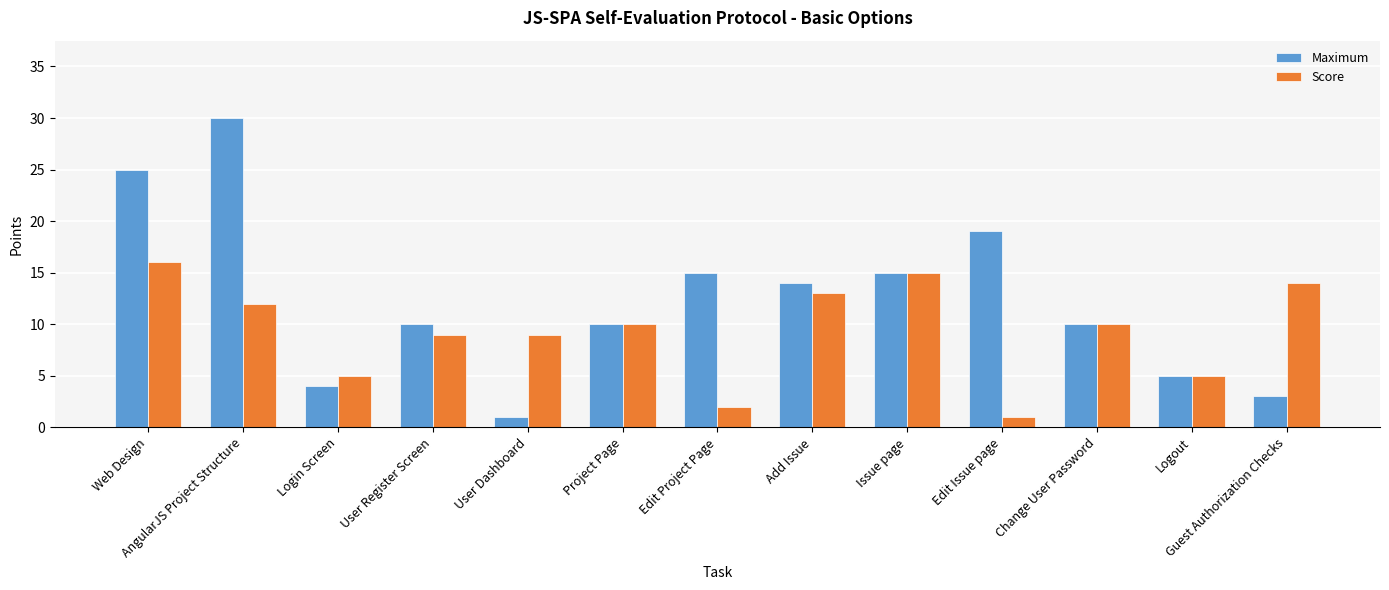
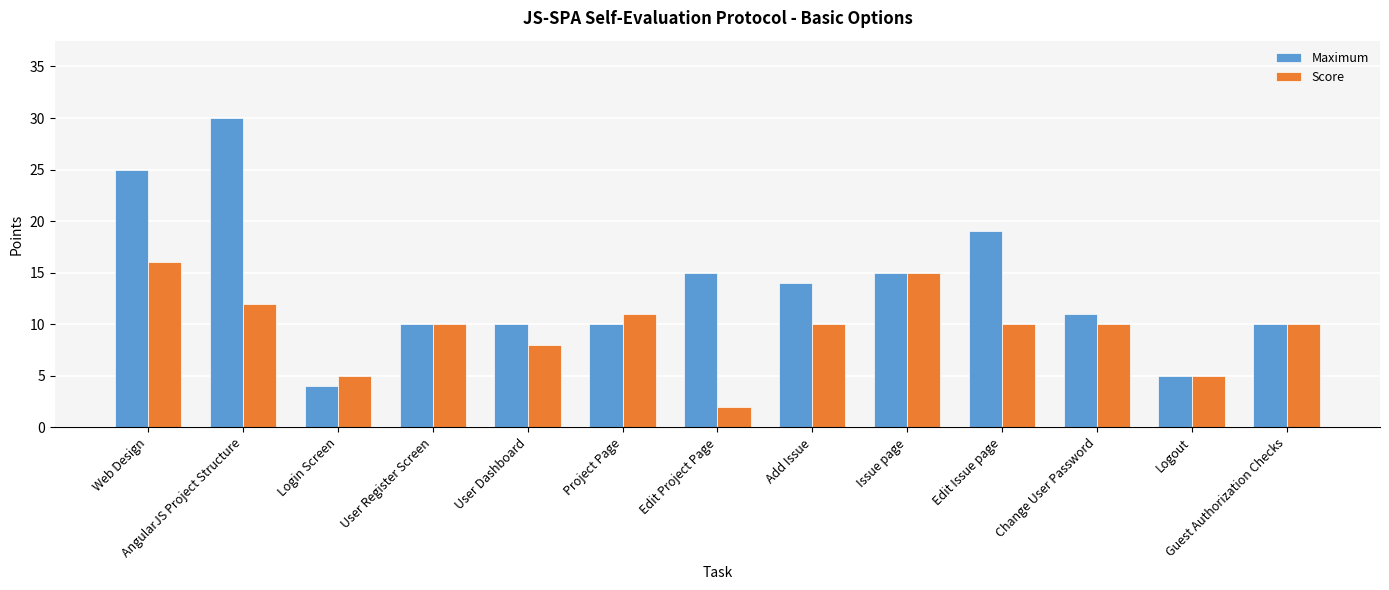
  {
    "Maximum": {
      "Web Design": 25,
      "AngularJS Project Structure": 30,
      "Login Screen": 4,
      "User Register Screen": 10,
-     "User Dashboard": 1,
+     "User Dashboard": 10,
      "Project Page": 10,
      "Edit Project Page": 15,
      "Add Issue": 14,
      "Issue page": 15,
      "Edit Issue page": 19,
-     "Change User Password": 10,
+     "Change User Password": 11,
      "Logout": 5,
-     "Guest Authorization Checks": 3
+     "Guest Authorization Checks": 10
    },
    "Score": {
      "Web Design": 16,
      "AngularJS Project Structure": 12,
      "Login Screen": 5,
-     "User Register Screen": 9,
-     "User Dashboard": 9,
-     "Project Page": 10,
+     "User Register Screen": 10,
+     "User Dashboard": 8,
+     "Project Page": 11,
      "Edit Project Page": 2,
-     "Add Issue": 13,
+     "Add Issue": 10,
      "Issue page": 15,
-     "Edit Issue page": 1,
+     "Edit Issue page": 10,
      "Change User Password": 10,
      "Logout": 5,
-     "Guest Authorization Checks": 14
+     "Guest Authorization Checks": 10
    }
  }
